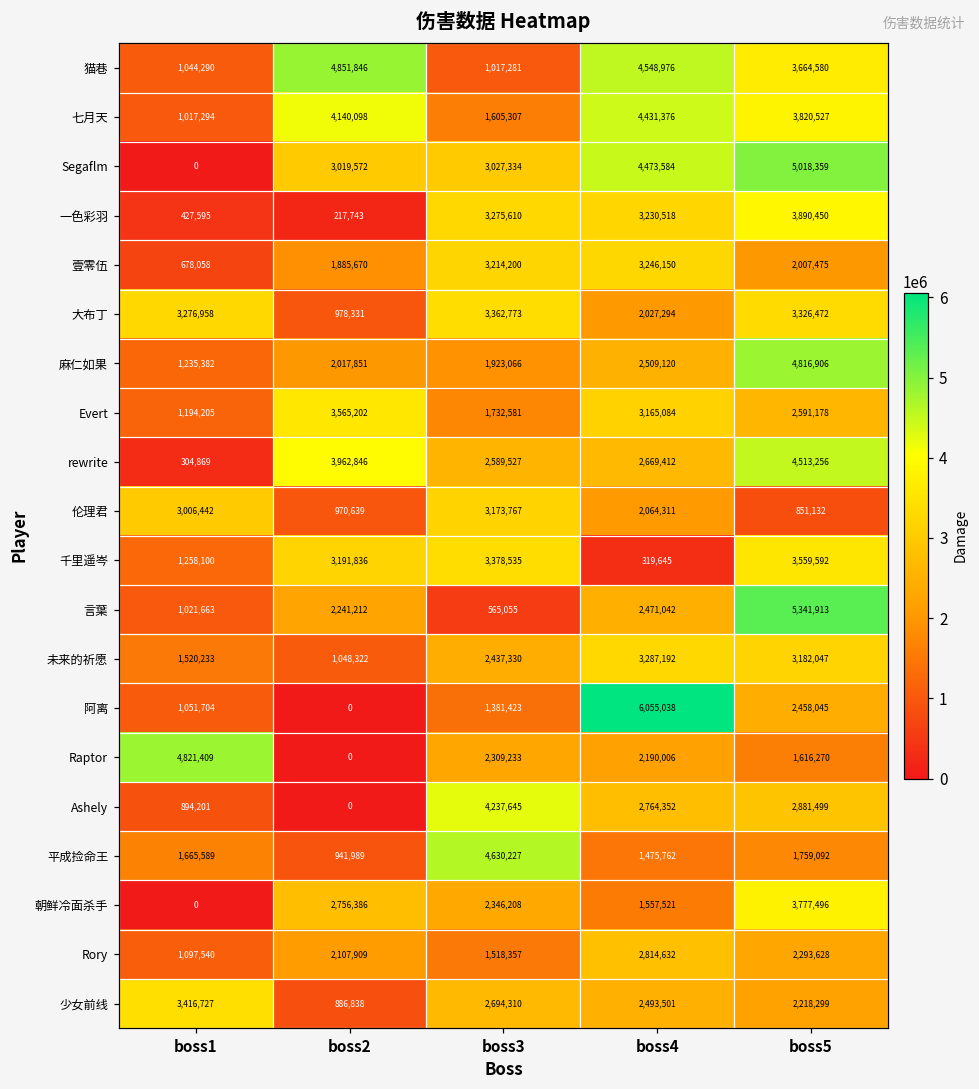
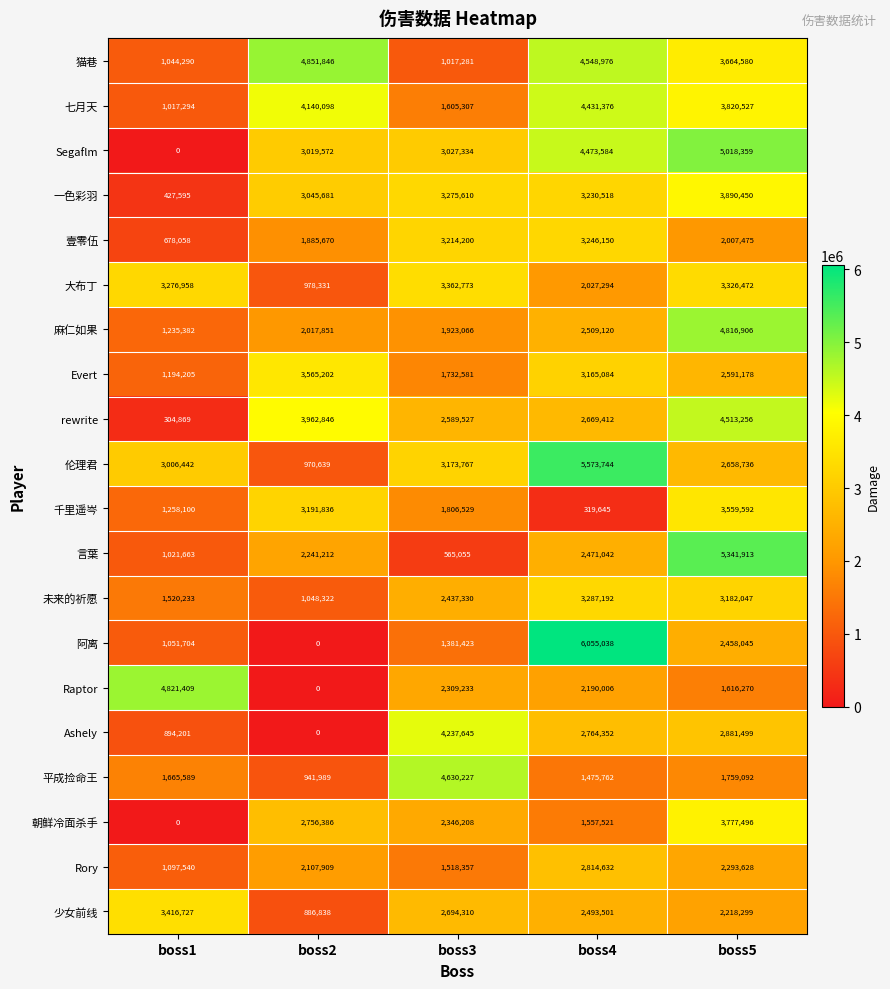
  {
    "猫巷": {
      "boss1": "1,044,290",
      "boss2": "4,851,846",
      "boss3": "1,017,281",
      "boss4": "4,548,976",
      "boss5": "3,664,580"
    },
    "七月天": {
      "boss1": "1,017,294",
      "boss2": "4,140,098",
      "boss3": "1,605,307",
      "boss4": "4,431,376",
      "boss5": "3,820,527"
    },
    "Segaflm": {
      "boss1": "0",
      "boss2": "3,019,572",
      "boss3": "3,027,334",
      "boss4": "4,473,584",
      "boss5": "5,018,359"
    },
    "一色彩羽": {
      "boss1": "427,595",
-     "boss2": "217,743",
+     "boss2": "3,045,681",
      "boss3": "3,275,610",
      "boss4": "3,230,518",
      "boss5": "3,890,450"
    },
    "壹零伍": {
      "boss1": "678,058",
      "boss2": "1,885,670",
      "boss3": "3,214,200",
      "boss4": "3,246,150",
      "boss5": "2,007,475"
    },
    "大布丁": {
      "boss1": "3,276,958",
      "boss2": "978,331",
      "boss3": "3,362,773",
      "boss4": "2,027,294",
      "boss5": "3,326,472"
    },
    "麻仁如果": {
      "boss1": "1,235,382",
      "boss2": "2,017,851",
      "boss3": "1,923,066",
      "boss4": "2,509,120",
      "boss5": "4,816,906"
    },
    "Evert": {
      "boss1": "1,194,205",
      "boss2": "3,565,202",
      "boss3": "1,732,581",
      "boss4": "3,165,084",
      "boss5": "2,591,178"
    },
    "rewrite": {
      "boss1": "304,869",
      "boss2": "3,962,846",
      "boss3": "2,589,527",
      "boss4": "2,669,412",
      "boss5": "4,513,256"
    },
    "伦理君": {
      "boss1": "3,006,442",
      "boss2": "970,639",
      "boss3": "3,173,767",
-     "boss4": "2,064,311",
-     "boss5": "851,132"
+     "boss4": "5,573,744",
+     "boss5": "2,658,736"
    },
    "千里遥岑": {
      "boss1": "1,258,100",
      "boss2": "3,191,836",
-     "boss3": "3,378,535",
+     "boss3": "1,806,529",
      "boss4": "319,645",
      "boss5": "3,559,592"
    },
    "言葉": {
      "boss1": "1,021,663",
      "boss2": "2,241,212",
      "boss3": "565,055",
      "boss4": "2,471,042",
      "boss5": "5,341,913"
    },
    "未来的祈愿": {
      "boss1": "1,520,233",
      "boss2": "1,048,322",
      "boss3": "2,437,330",
      "boss4": "3,287,192",
      "boss5": "3,182,047"
    },
    "阿离": {
      "boss1": "1,051,704",
      "boss2": "0",
      "boss3": "1,381,423",
      "boss4": "6,055,038",
      "boss5": "2,458,045"
    },
    "Raptor": {
      "boss1": "4,821,409",
      "boss2": "0",
      "boss3": "2,309,233",
      "boss4": "2,190,006",
      "boss5": "1,616,270"
    },
    "Ashely": {
      "boss1": "894,201",
      "boss2": "0",
      "boss3": "4,237,645",
      "boss4": "2,764,352",
      "boss5": "2,881,499"
    },
    "平成捡命王": {
      "boss1": "1,665,589",
      "boss2": "941,989",
      "boss3": "4,630,227",
      "boss4": "1,475,762",
      "boss5": "1,759,092"
    },
    "朝鲜冷面杀手": {
      "boss1": "0",
      "boss2": "2,756,386",
      "boss3": "2,346,208",
      "boss4": "1,557,521",
      "boss5": "3,777,496"
    },
    "Rory": {
      "boss1": "1,097,540",
      "boss2": "2,107,909",
      "boss3": "1,518,357",
      "boss4": "2,814,632",
      "boss5": "2,293,628"
    },
    "少女前线": {
      "boss1": "3,416,727",
      "boss2": "886,838",
      "boss3": "2,694,310",
      "boss4": "2,493,501",
      "boss5": "2,218,299"
    }
  }
